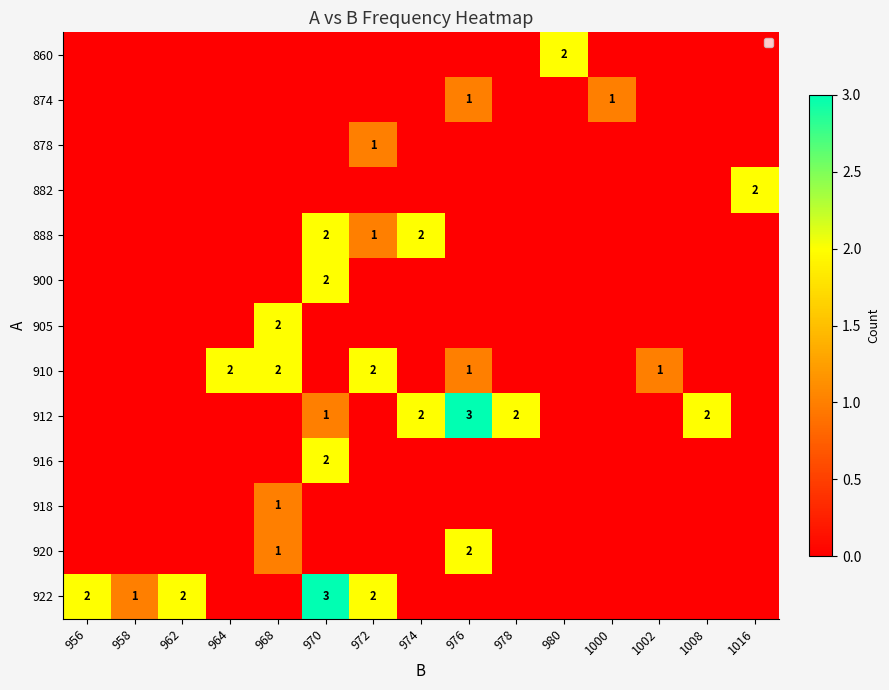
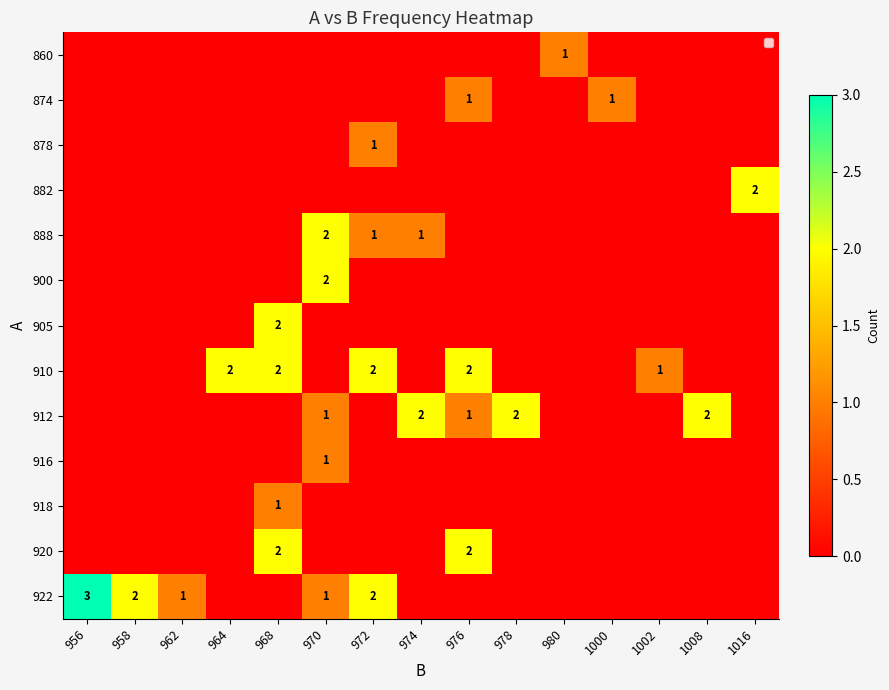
  {
    "860": {
-     "980": 2
+     "980": 1
    },
    "874": {
      "976": 1,
      "1000": 1
    },
    "878": {
      "972": 1
    },
    "882": {
      "1016": 2
    },
    "888": {
      "970": 2,
      "972": 1,
-     "974": 2
+     "974": 1
    },
    "900": {
      "970": 2
    },
    "905": {
      "968": 2
    },
    "910": {
      "964": 2,
      "968": 2,
      "972": 2,
-     "976": 1,
+     "976": 2,
      "1002": 1
    },
    "912": {
      "970": 1,
      "974": 2,
-     "976": 3,
+     "976": 1,
      "978": 2,
      "1008": 2
    },
    "916": {
-     "970": 2
+     "970": 1
    },
    "918": {
      "968": 1
    },
    "920": {
-     "968": 1,
+     "968": 2,
      "976": 2
    },
    "922": {
-     "956": 2,
-     "958": 1,
-     "962": 2,
-     "970": 3,
+     "956": 3,
+     "958": 2,
+     "962": 1,
+     "970": 1,
      "972": 2
    }
  }
